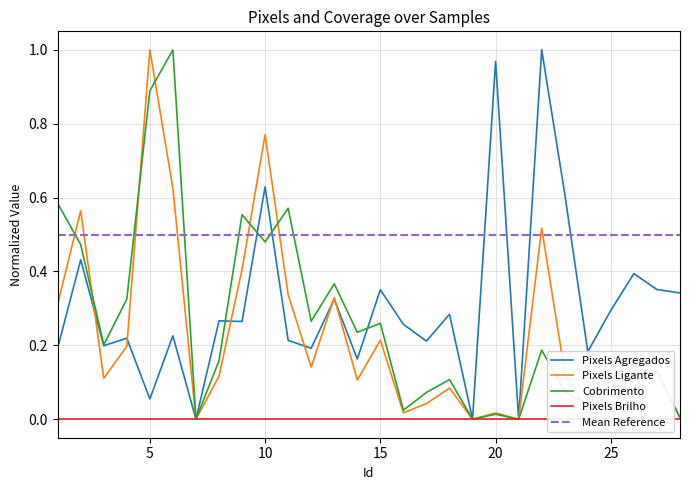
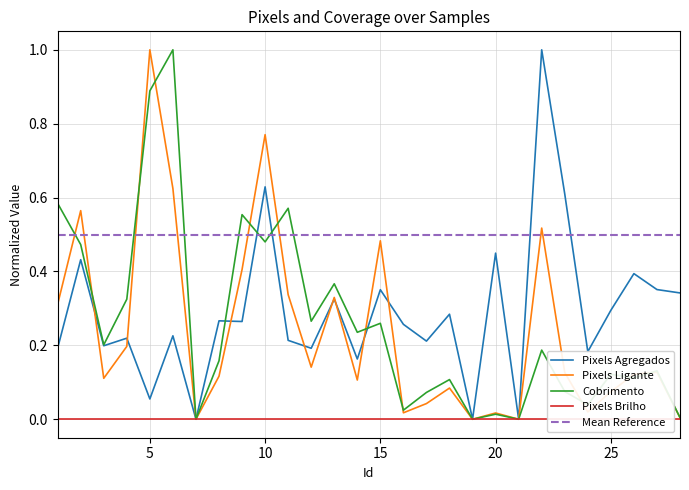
  {
    "Pixels Agregados": {
      "5": 0.05,
      "10": 0.63,
      "15": 0.35,
-     "20": 0.97,
+     "20": 0.45,
      "25": 0.29
    },
    "Pixels Ligante": {
      "5": 1.00,
      "10": 0.77,
-     "15": 0.21
+     "15": 0.48
    },
    "Cobrimento": {
      "5": 0.89,
      "10": 0.48,
      "15": 0.26
    },
    "Pixels Brilho": {
      "5": 0.00,
      "10": 0.00,
      "15": 0.00,
      "20": 0.00
    }
  }
